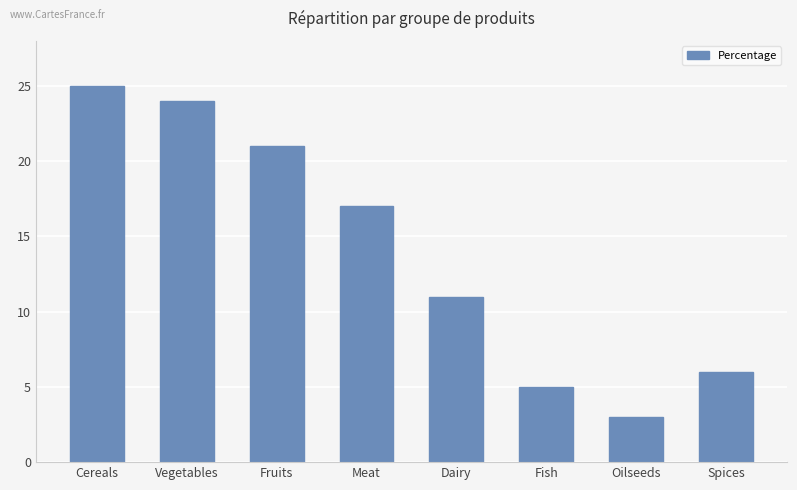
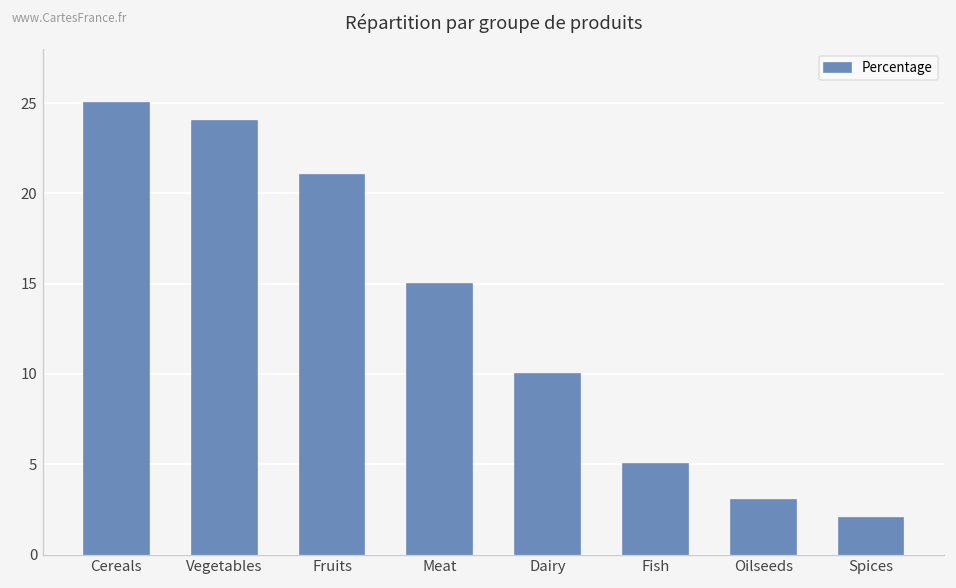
  {
    "Cereals": 25,
    "Vegetables": 24,
    "Fruits": 21,
-   "Meat": 17,
-   "Dairy": 11,
+   "Meat": 15,
+   "Dairy": 10,
    "Fish": 5,
    "Oilseeds": 3,
-   "Spices": 6
+   "Spices": 2
  }
